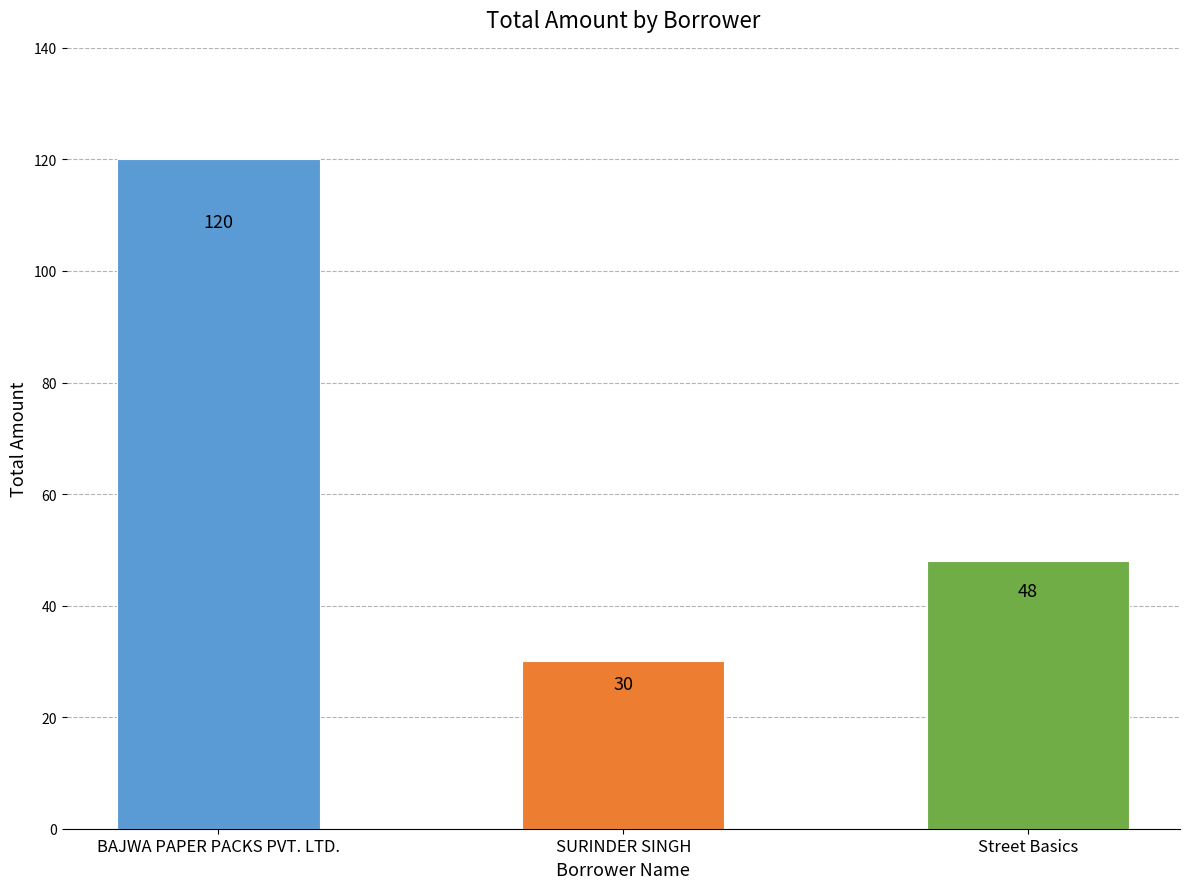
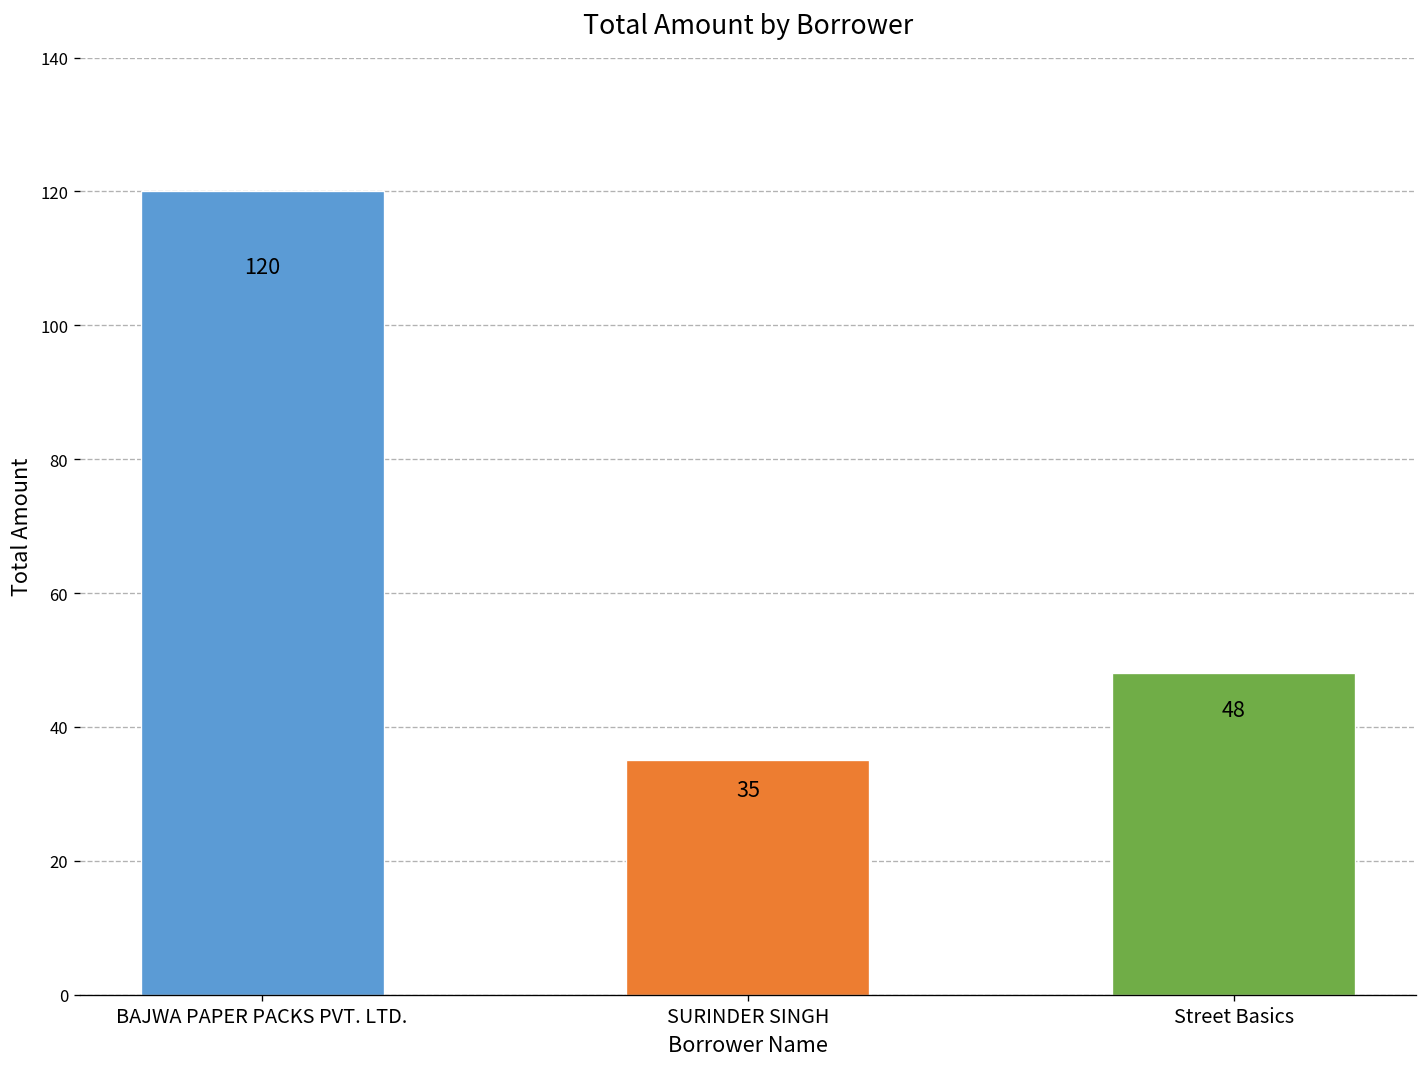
  {
    "BAJWA PAPER PACKS PVT. LTD.": 120,
-   "SURINDER SINGH": 30,
+   "SURINDER SINGH": 35,
    "Street Basics": 48
  }
